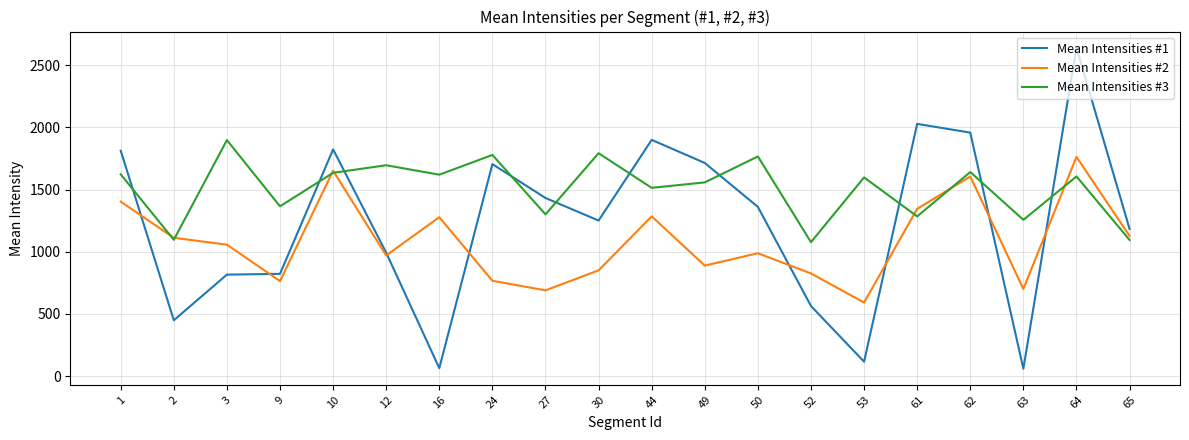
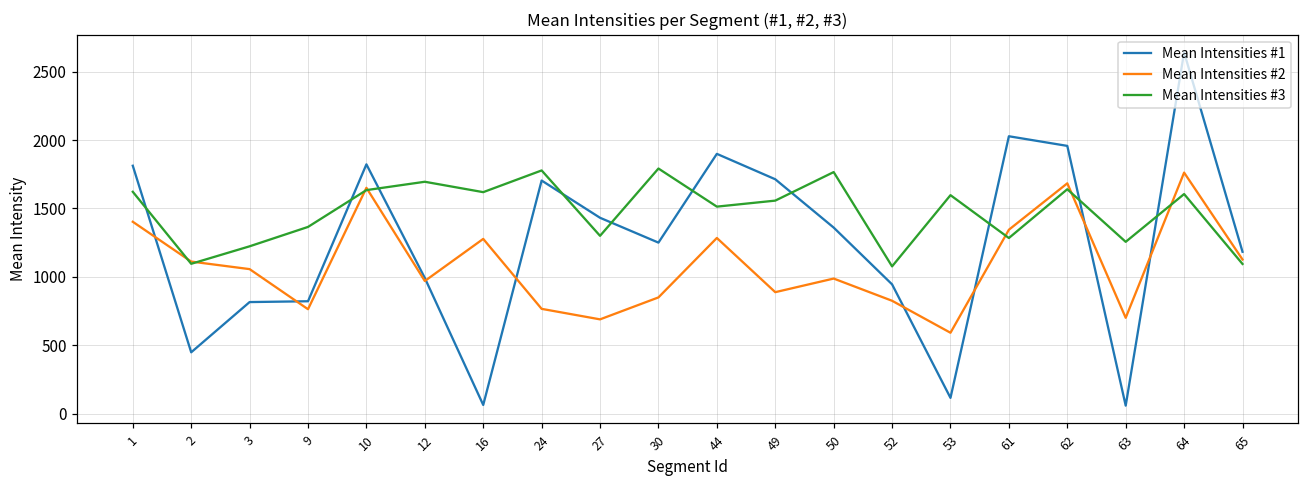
  {
    "Mean Intensities #1": {
      "1": 1810,
      "2": 450,
      "3": 820,
      "9": 820,
      "10": 1820,
      "12": 990,
      "16": 60,
      "24": 1700,
      "27": 1430,
      "30": 1250,
      "44": 1900,
      "49": 1710,
      "50": 1360,
-     "52": 560,
+     "52": 950,
      "53": 120,
      "61": 2030,
      "62": 1960,
      "63": 60,
      "65": 1180
    },
    "Mean Intensities #2": {
      "1": 1400,
      "3": 1060,
      "9": 760,
      "12": 970,
      "16": 1280,
      "24": 770,
      "27": 690,
      "30": 850,
      "44": 1280,
      "49": 890,
      "50": 990,
      "52": 830,
      "53": 590,
      "61": 1340,
-     "62": 1610,
+     "62": 1680,
      "63": 700,
      "64": 1760,
      "65": 1130
    },
    "Mean Intensities #3": {
      "1": 1620,
-     "3": 1900,
+     "3": 1220,
      "9": 1370,
      "12": 1700,
      "16": 1620,
      "24": 1780,
      "27": 1300,
      "30": 1790,
      "44": 1510,
      "49": 1560,
      "50": 1770,
      "52": 1080,
      "53": 1600,
      "61": 1280,
      "62": 1640,
      "63": 1260,
      "64": 1610,
      "65": 1090
    }
  }
